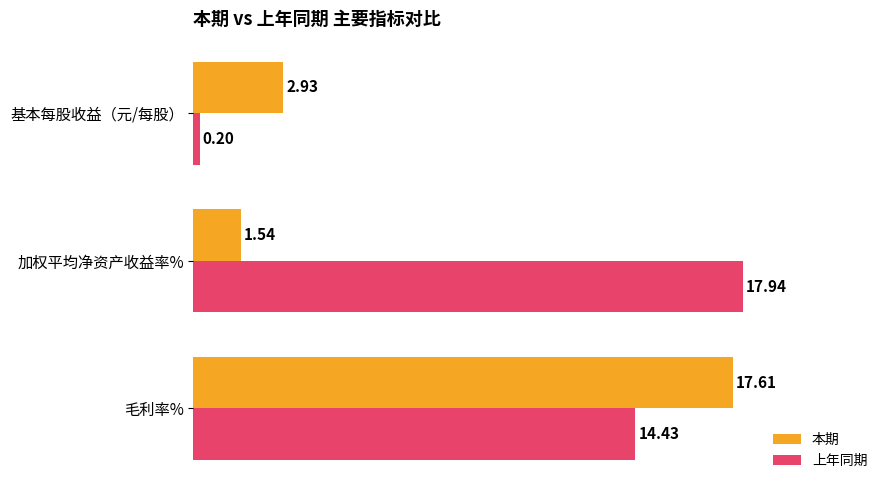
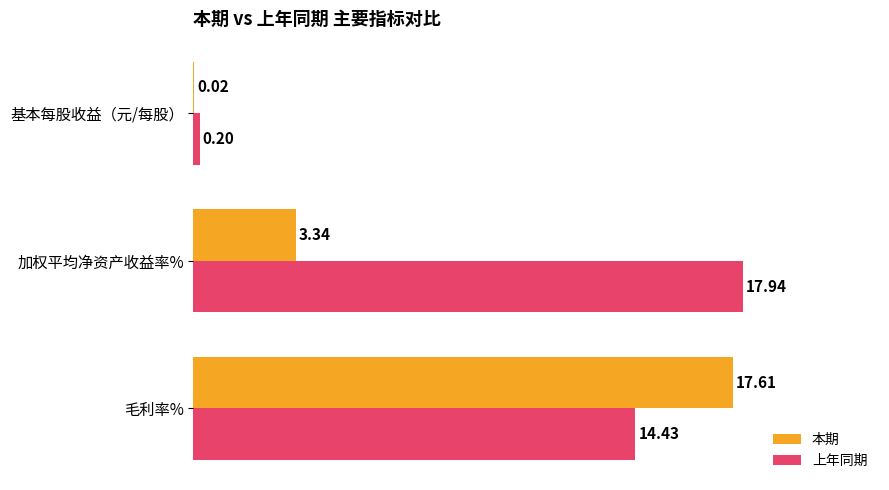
  {
    "本期": {
-     "基本每股收益（元/每股）": 2.93,
-     "加权平均净资产收益率%": 1.54,
+     "基本每股收益（元/每股）": 0.02,
+     "加权平均净资产收益率%": 3.34,
      "毛利率%": 17.61
    },
    "上年同期": {
      "基本每股收益（元/每股）": 0.20,
      "加权平均净资产收益率%": 17.94,
      "毛利率%": 14.43
    }
  }
